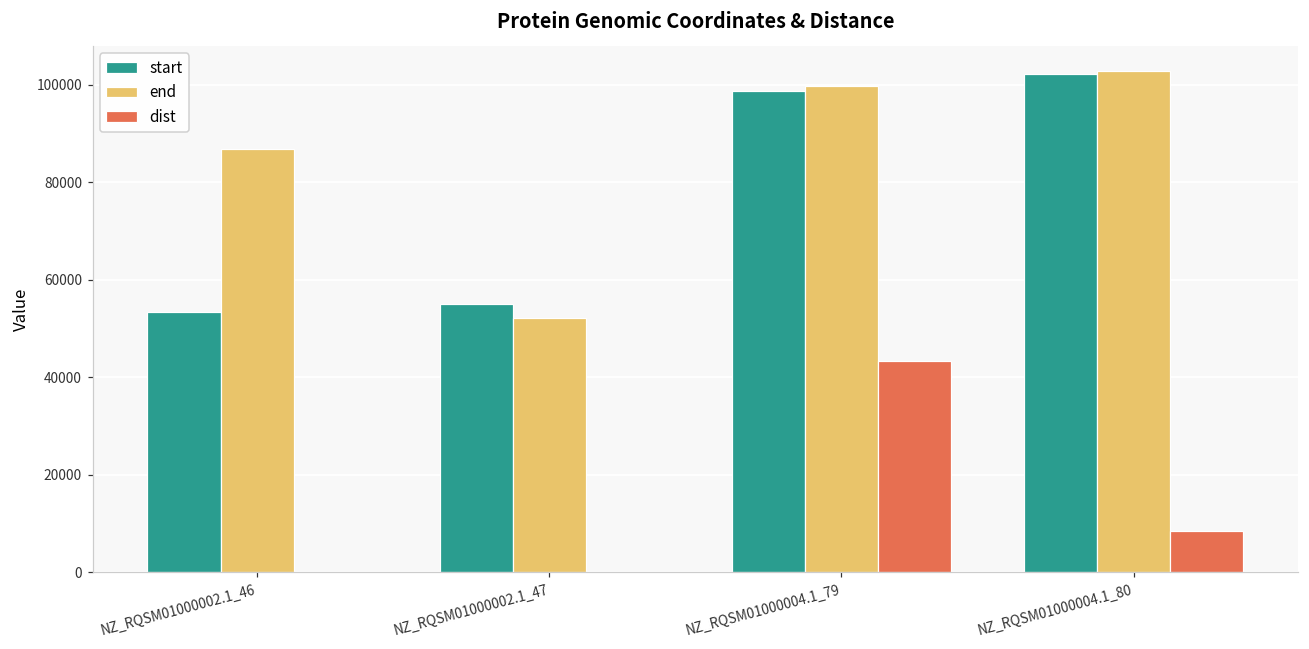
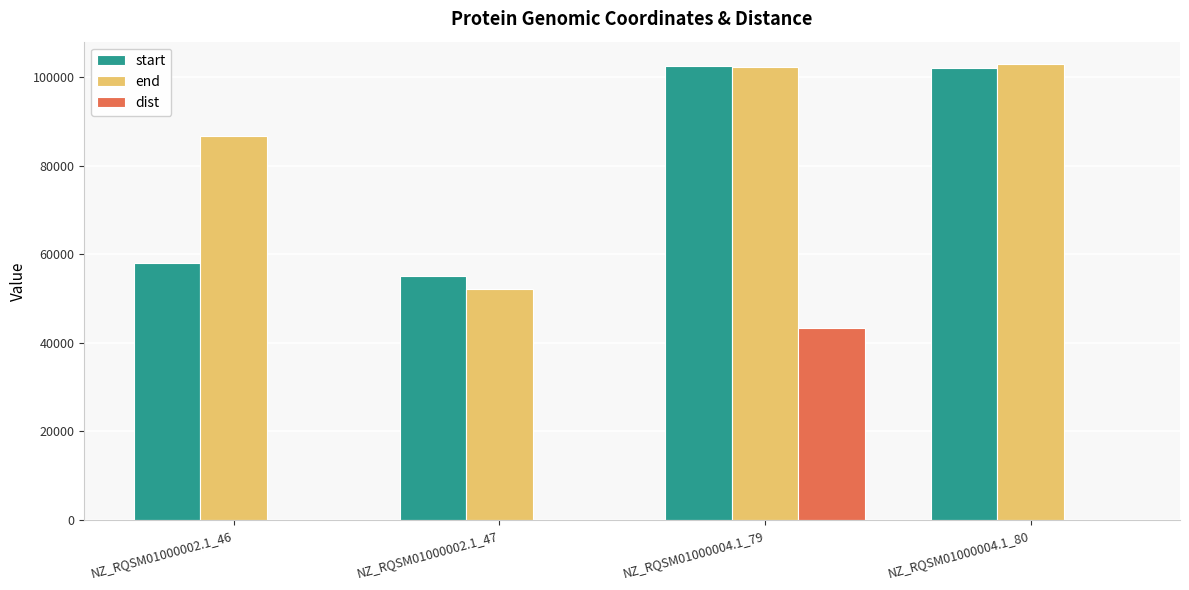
  {
    "start": {
-     "NZ_RQSM01000002.1_46": 53000,
+     "NZ_RQSM01000002.1_46": 58000,
      "NZ_RQSM01000002.1_47": 55000,
-     "NZ_RQSM01000004.1_79": 99000,
+     "NZ_RQSM01000004.1_79": 102000,
      "NZ_RQSM01000004.1_80": 102000
    },
    "end": {
      "NZ_RQSM01000002.1_46": 87000,
      "NZ_RQSM01000002.1_47": 52000,
-     "NZ_RQSM01000004.1_79": 100000,
+     "NZ_RQSM01000004.1_79": 102000,
      "NZ_RQSM01000004.1_80": 103000
    },
    "dist": {
      "NZ_RQSM01000002.1_46": 0,
      "NZ_RQSM01000004.1_79": 43000,
-     "NZ_RQSM01000004.1_80": 8000
+     "NZ_RQSM01000004.1_80": 0
    }
  }
